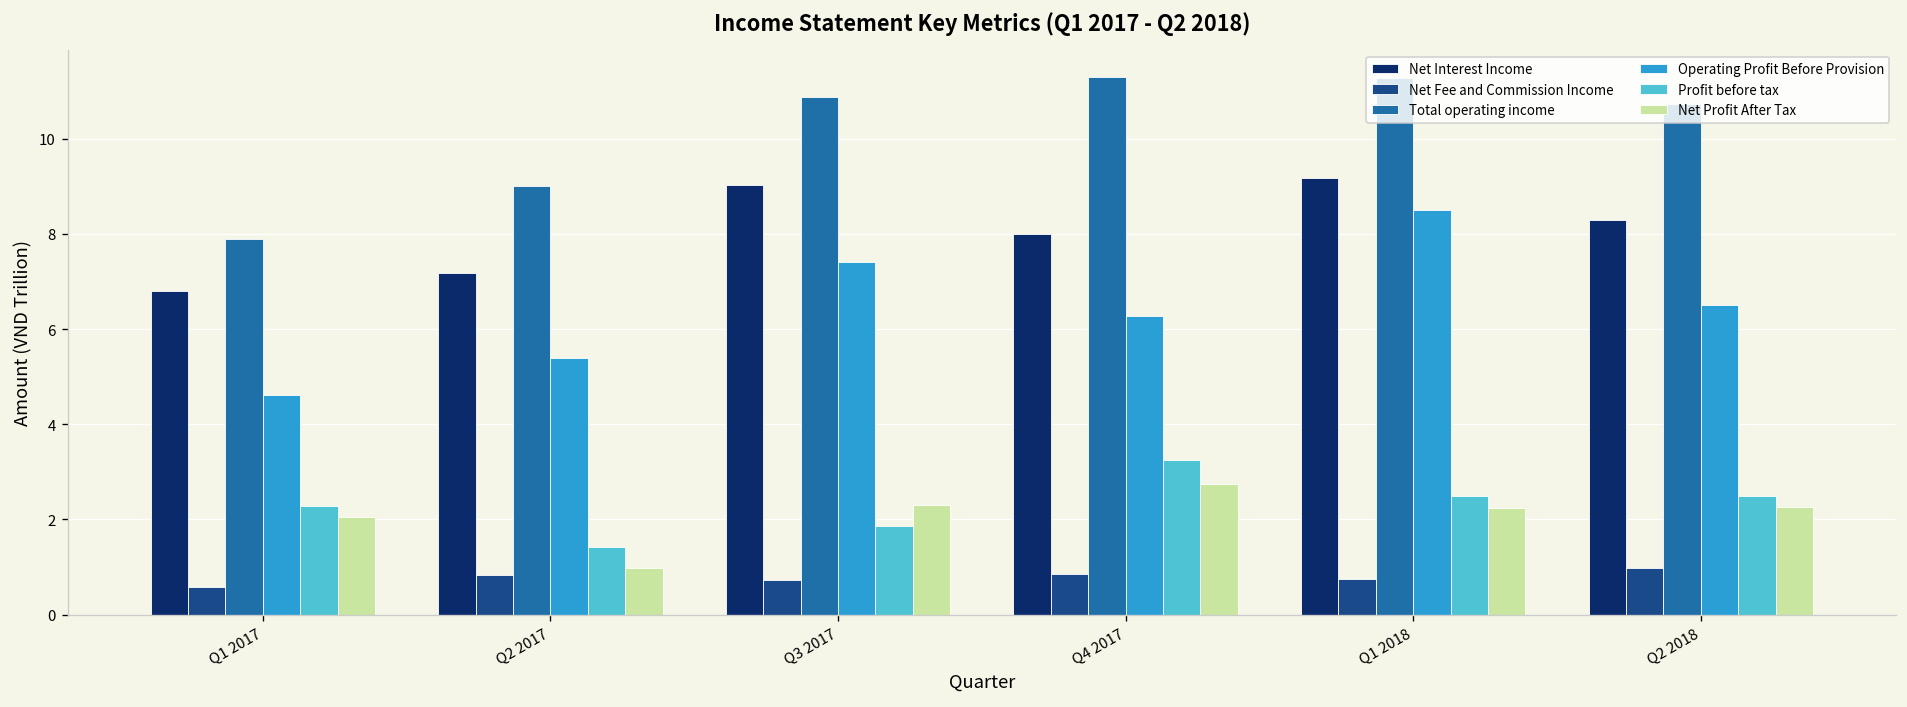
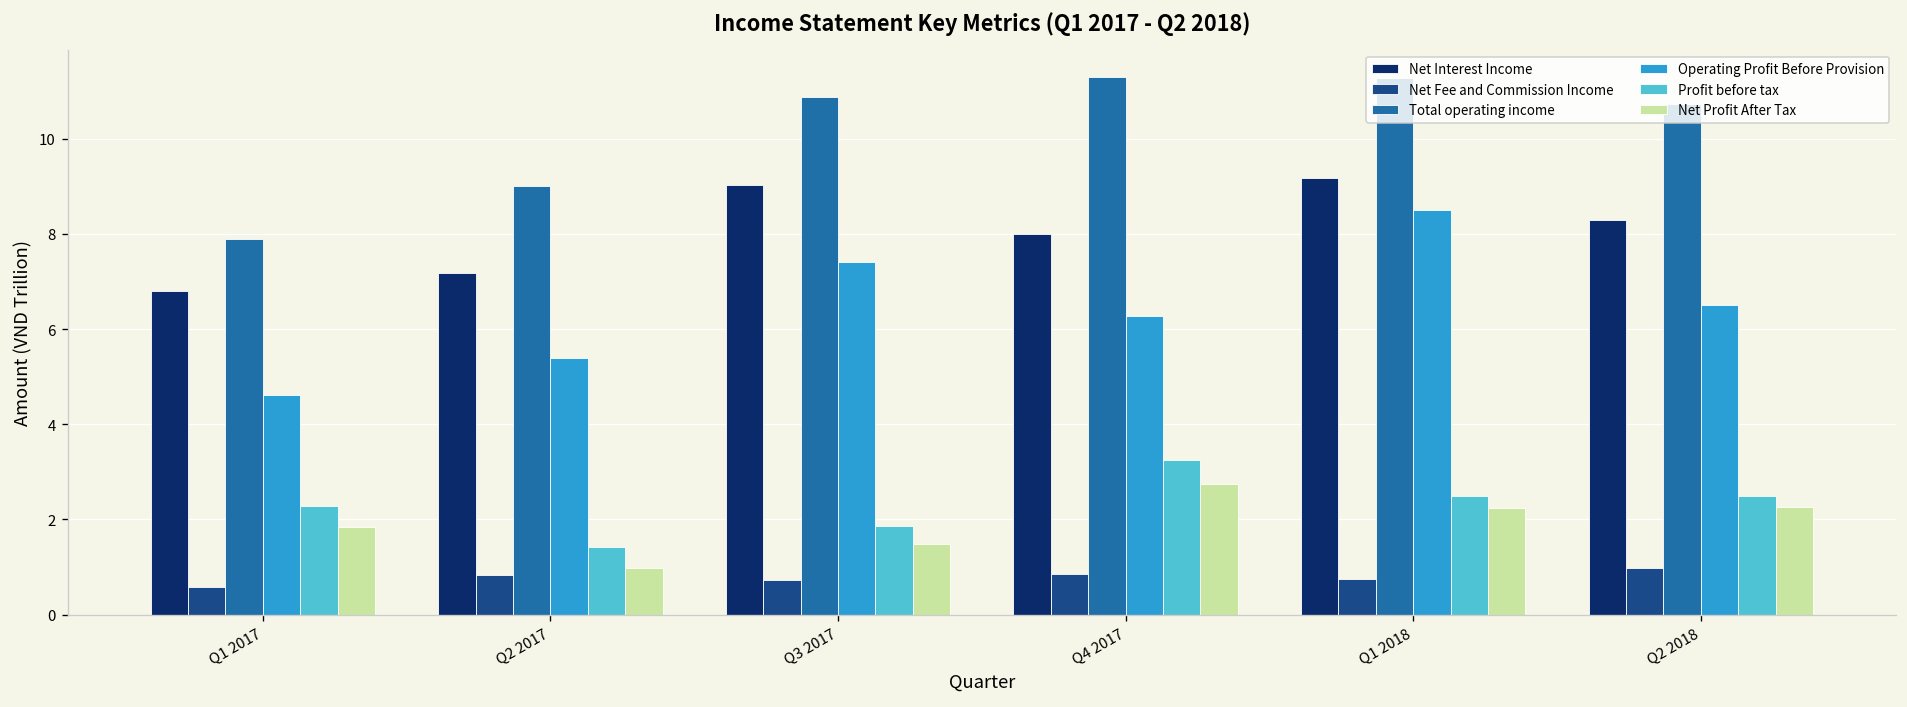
  {
    "Net Profit After Tax": {
-     "Q1 2017": 2.1,
+     "Q1 2017": 1.8,
      "Q2 2017": 1.0,
-     "Q3 2017": 2.3,
+     "Q3 2017": 1.5,
      "Q4 2017": 2.8,
      "Q1 2018": 2.3,
      "Q2 2018": 2.3
    }
  }
